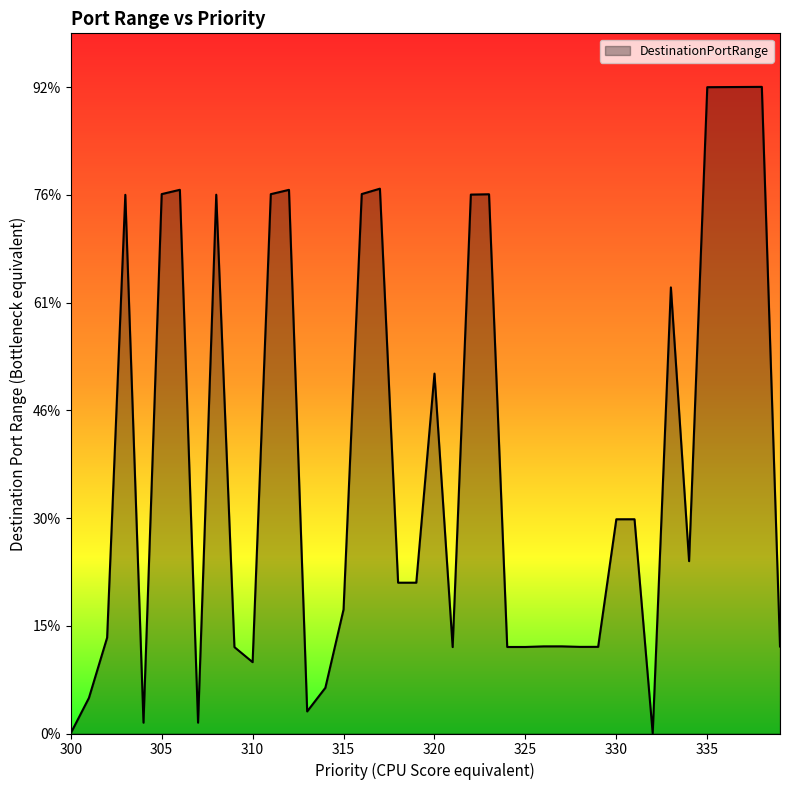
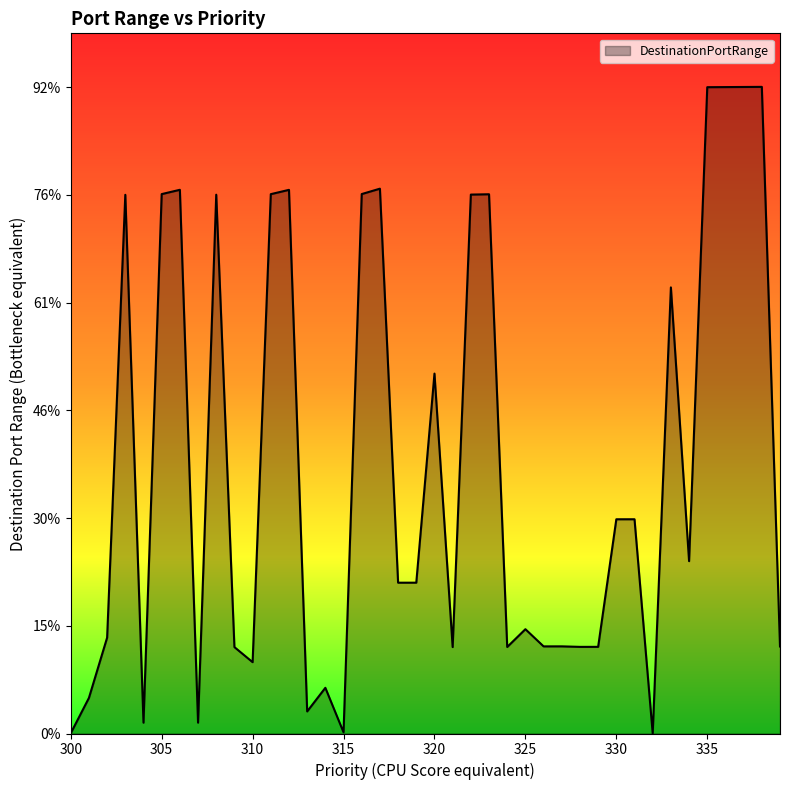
  {
    "300": "0%",
    "305": "77%",
    "310": "10%",
-   "315": "18%",
+   "315": "0%",
    "320": "51%",
-   "325": "12%",
+   "325": "15%",
    "330": "30%",
    "335": "92%"
  }
